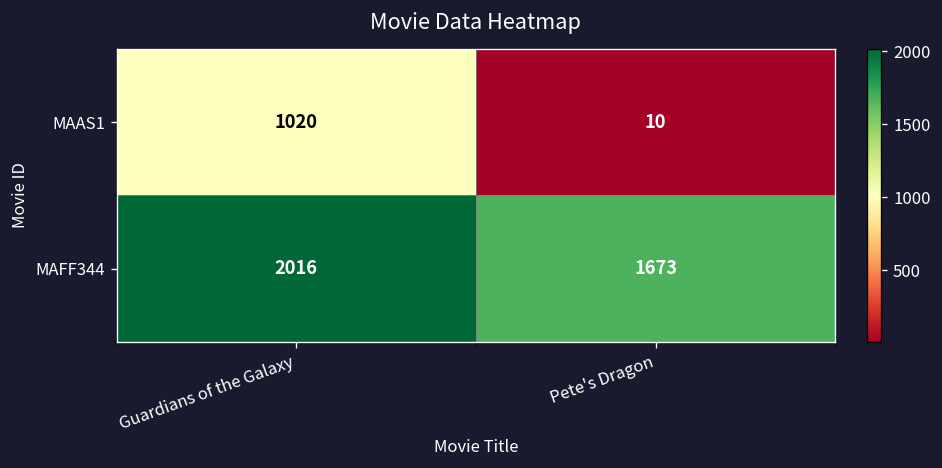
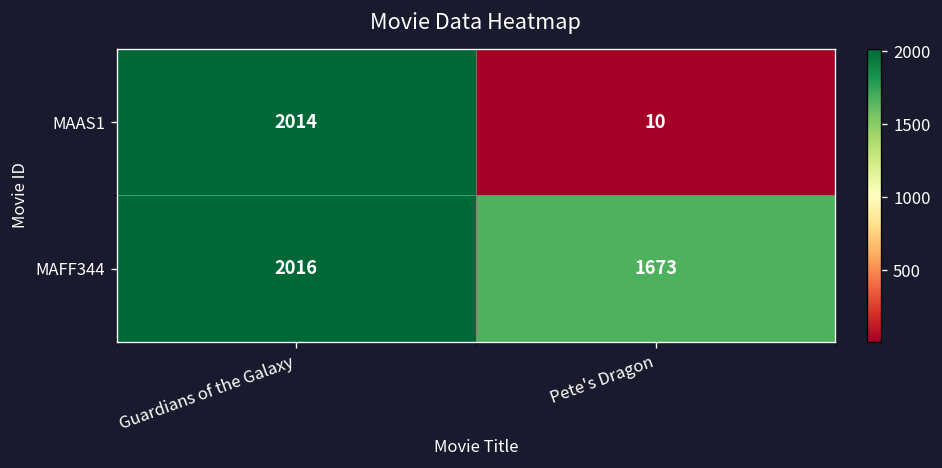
  {
    "MAAS1": {
-     "Guardians of the Galaxy": 1020,
+     "Guardians of the Galaxy": 2014,
      "Pete's Dragon": 10
    },
    "MAFF344": {
      "Guardians of the Galaxy": 2016,
      "Pete's Dragon": 1673
    }
  }
